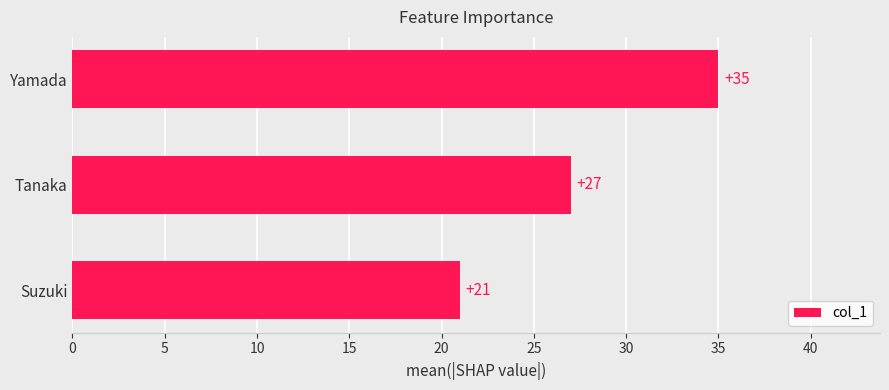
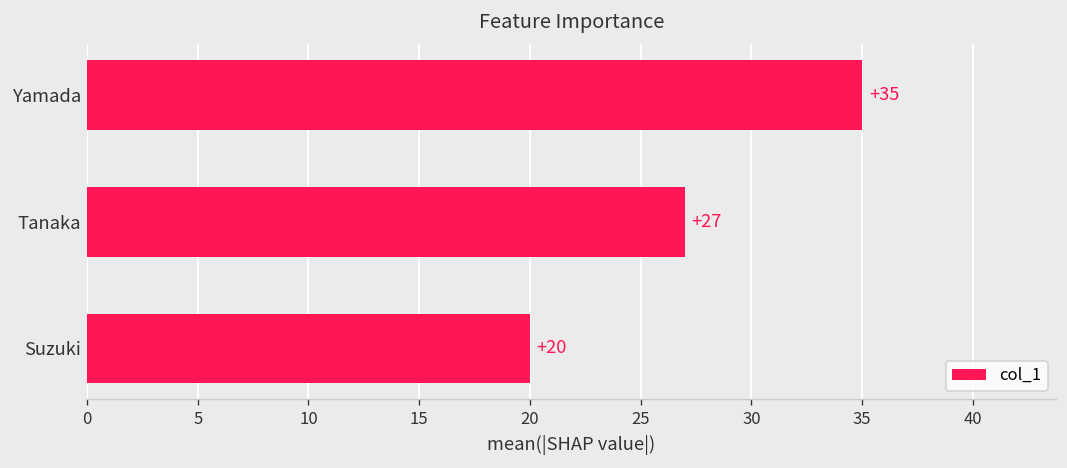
  {
    "Yamada": "+35",
    "Tanaka": "+27",
-   "Suzuki": "+21"
+   "Suzuki": "+20"
  }
